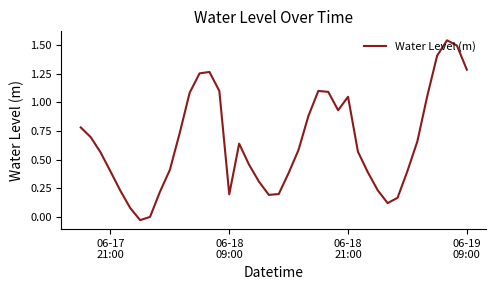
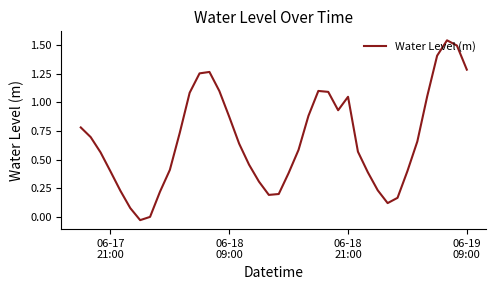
  {
    "06-17 21:00": 0.40,
-   "06-18 09:00": 0.20,
+   "06-18 09:00": 0.87,
    "06-18 21:00": 1.05,
    "06-19 09:00": 1.28
  }
